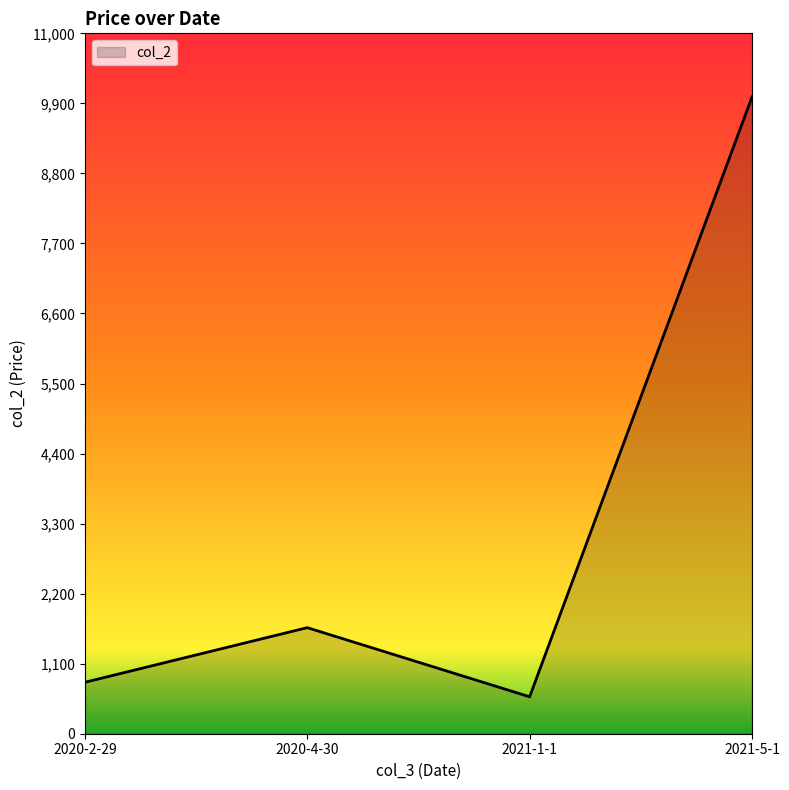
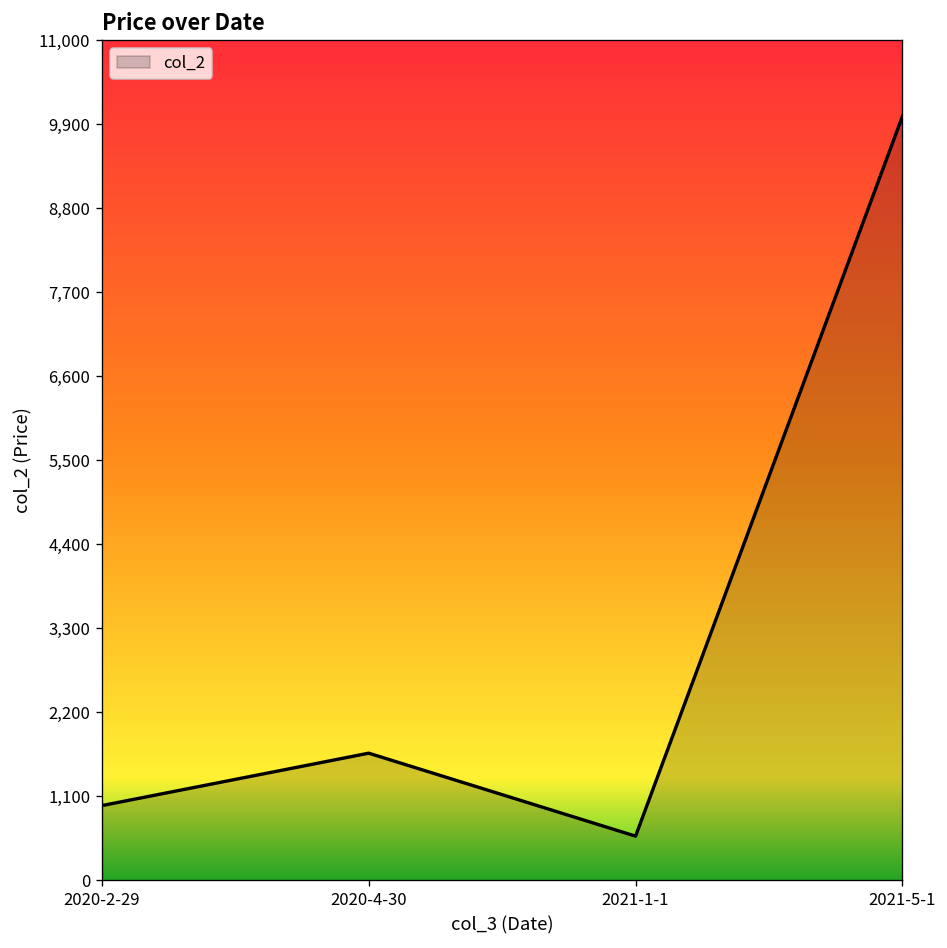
  {
-   "2020-2-29": "800",
+   "2020-2-29": "1,000",
    "2020-4-30": "1,700",
    "2021-1-1": "600",
    "2021-5-1": "10,000"
  }
